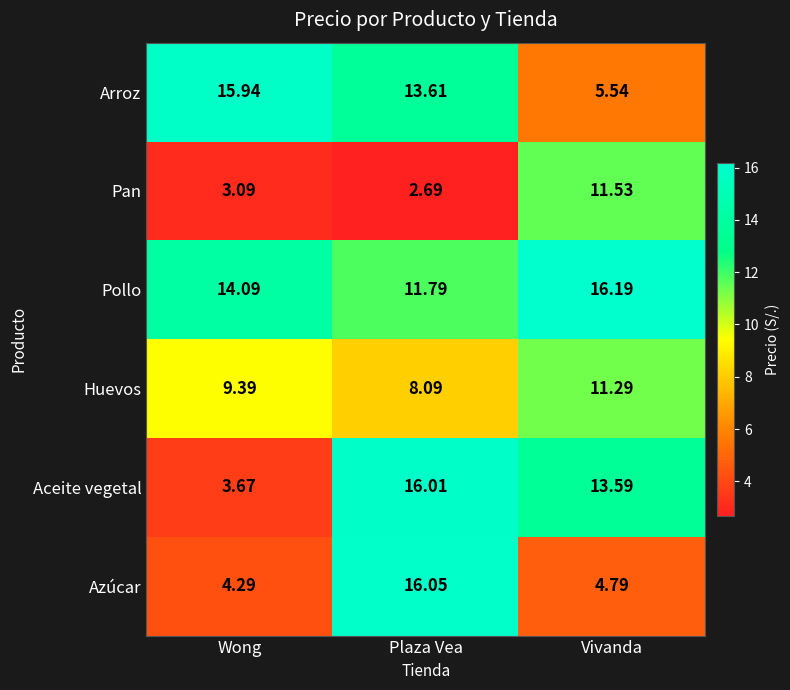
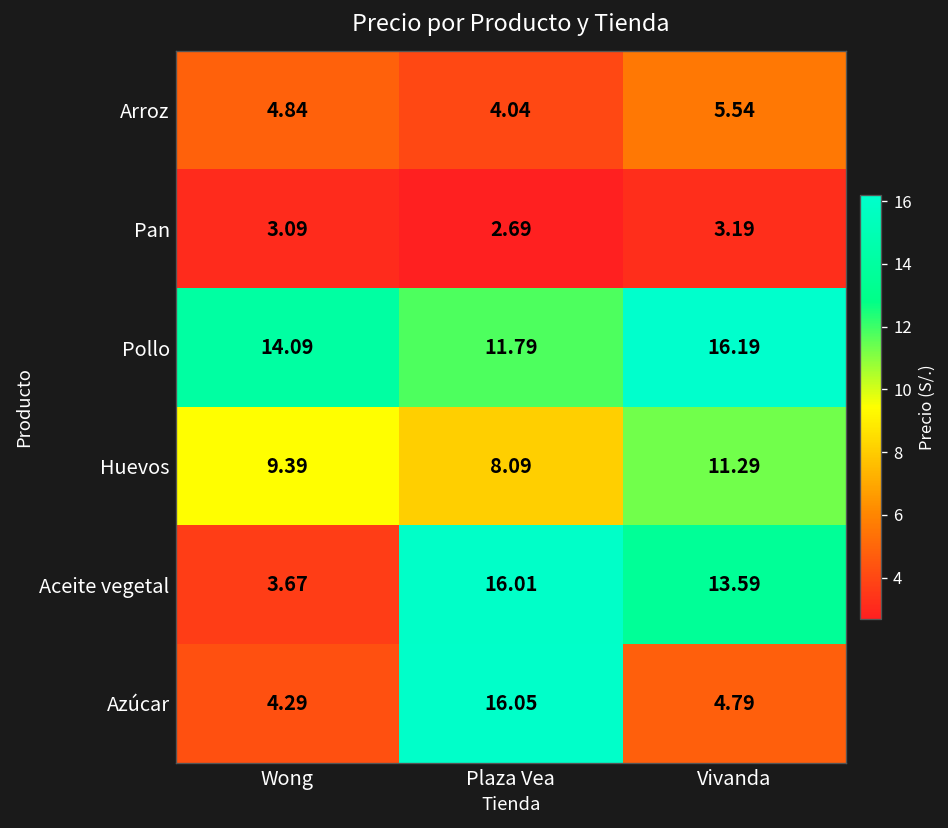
  {
    "Arroz": {
-     "Wong": 15.94,
-     "Plaza Vea": 13.61,
+     "Wong": 4.84,
+     "Plaza Vea": 4.04,
      "Vivanda": 5.54
    },
    "Pan": {
      "Wong": 3.09,
      "Plaza Vea": 2.69,
-     "Vivanda": 11.53
+     "Vivanda": 3.19
    },
    "Pollo": {
      "Wong": 14.09,
      "Plaza Vea": 11.79,
      "Vivanda": 16.19
    },
    "Huevos": {
      "Wong": 9.39,
      "Plaza Vea": 8.09,
      "Vivanda": 11.29
    },
    "Aceite vegetal": {
      "Wong": 3.67,
      "Plaza Vea": 16.01,
      "Vivanda": 13.59
    },
    "Azúcar": {
      "Wong": 4.29,
      "Plaza Vea": 16.05,
      "Vivanda": 4.79
    }
  }
